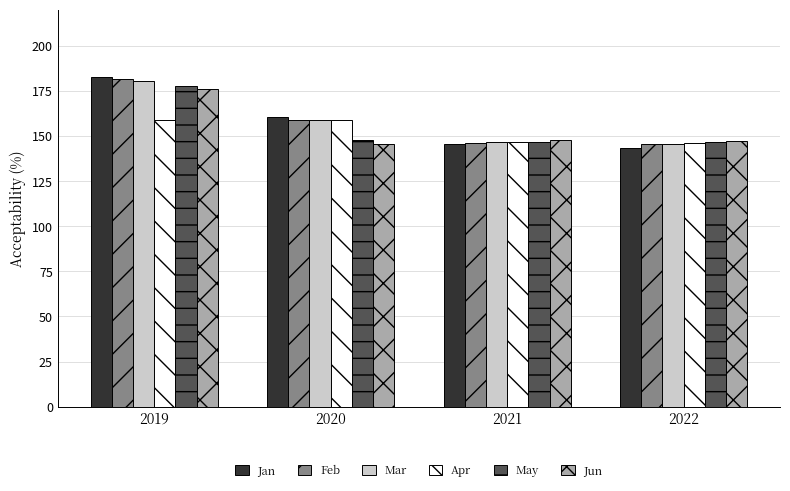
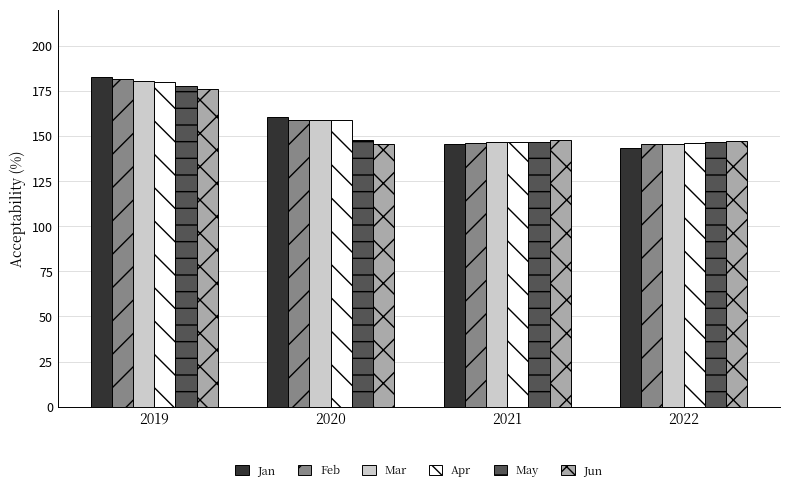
  {
    "Apr": {
-     "2019": 159,
+     "2019": 180,
      "2020": 159,
      "2021": 147,
      "2022": 146
    }
  }
